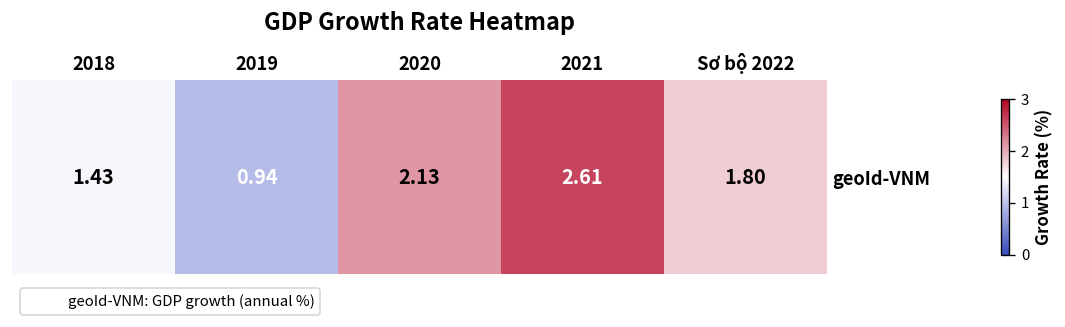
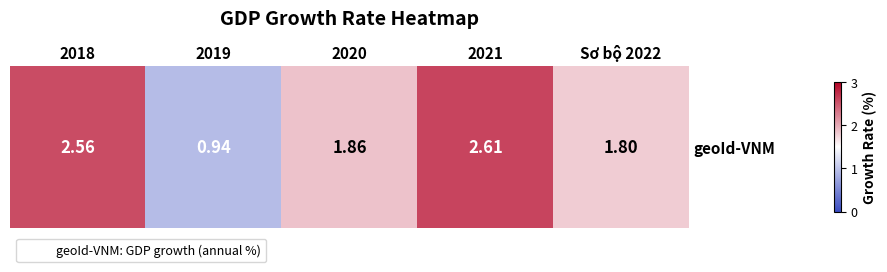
  {
    "geoId-VNM": {
-     "2018": 1.43,
+     "2018": 2.56,
      "2019": 0.94,
-     "2020": 2.13,
+     "2020": 1.86,
      "2021": 2.61,
      "Sơ bộ 2022": 1.80
    }
  }
